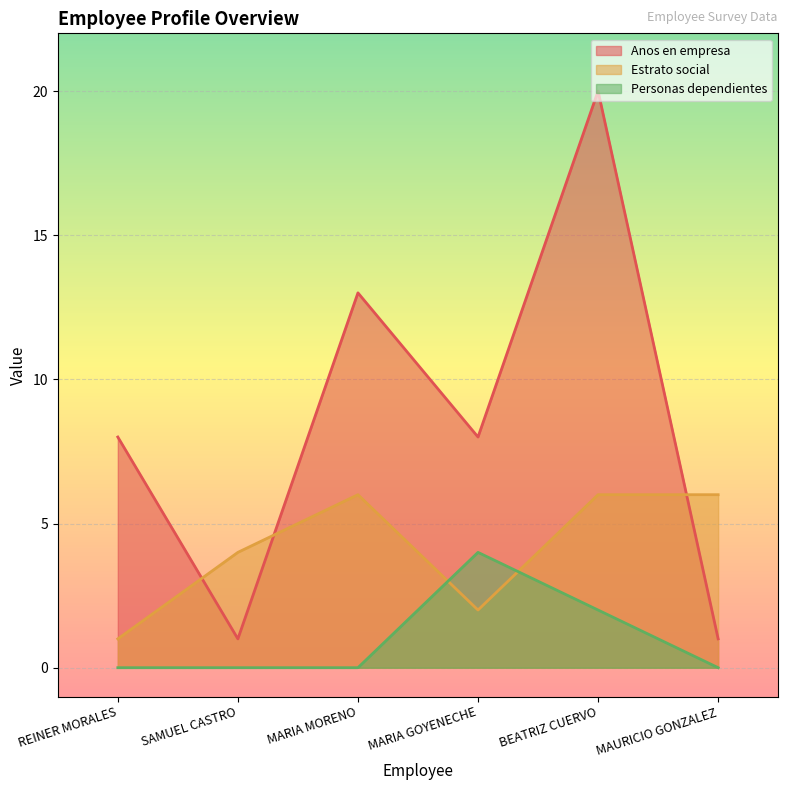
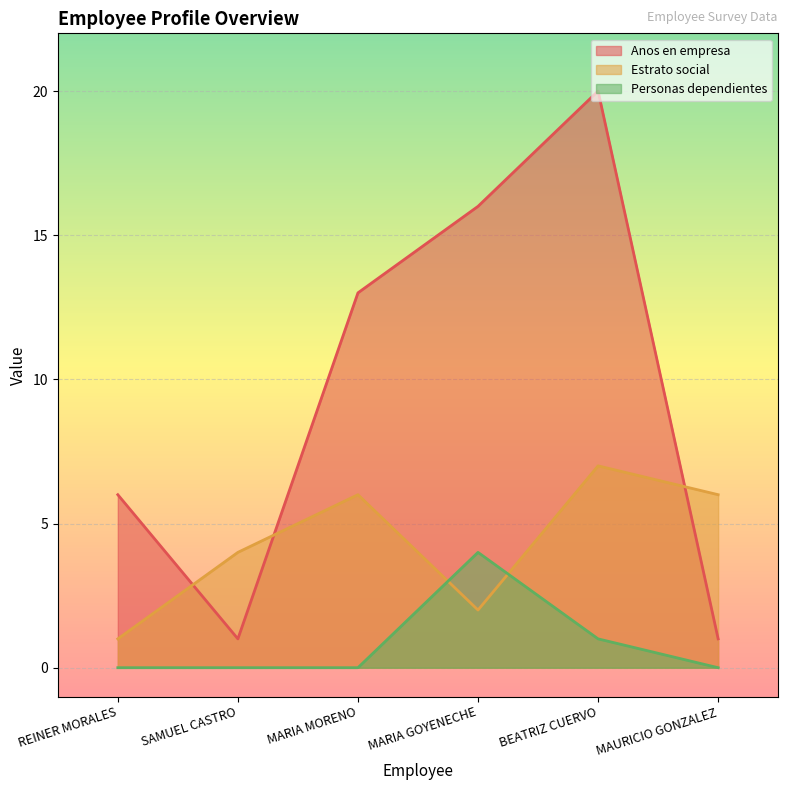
  {
    "Anos en empresa": {
-     "REINER MORALES": 8,
+     "REINER MORALES": 6,
      "SAMUEL CASTRO": 1,
      "MARIA MORENO": 13,
-     "MARIA GOYENECHE": 8,
+     "MARIA GOYENECHE": 16,
      "MAURICIO GONZALEZ": 1
    },
    "Estrato social": {
      "REINER MORALES": 1,
      "SAMUEL CASTRO": 4,
      "MARIA MORENO": 6,
      "MARIA GOYENECHE": 2,
-     "BEATRIZ CUERVO": 6,
+     "BEATRIZ CUERVO": 7,
      "MAURICIO GONZALEZ": 6
    },
    "Personas dependientes": {
      "REINER MORALES": 0,
      "SAMUEL CASTRO": 0,
      "MARIA MORENO": 0,
      "MARIA GOYENECHE": 4,
-     "BEATRIZ CUERVO": 2,
+     "BEATRIZ CUERVO": 1,
      "MAURICIO GONZALEZ": 0
    }
  }
